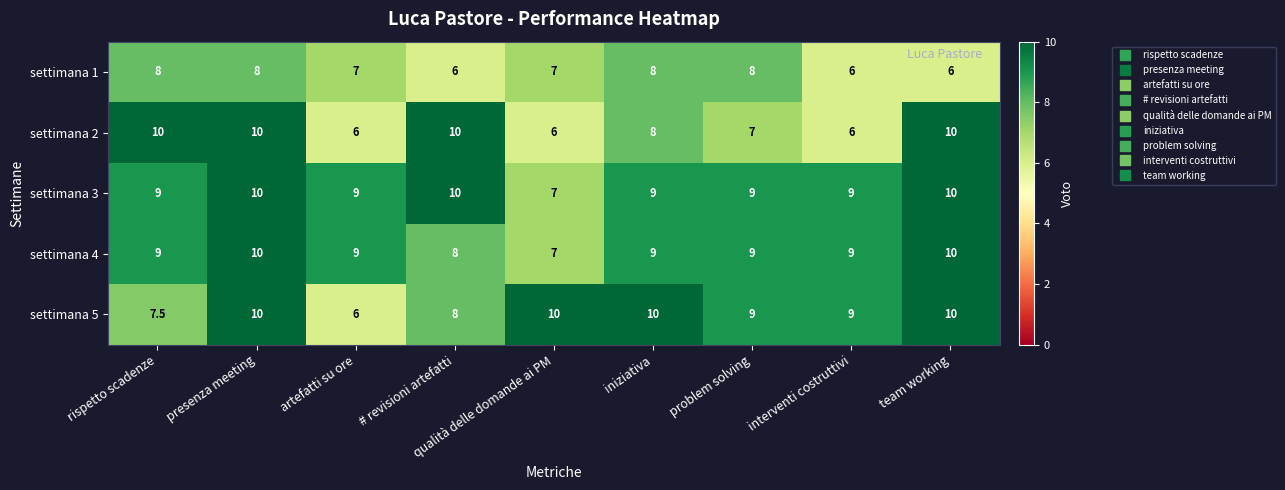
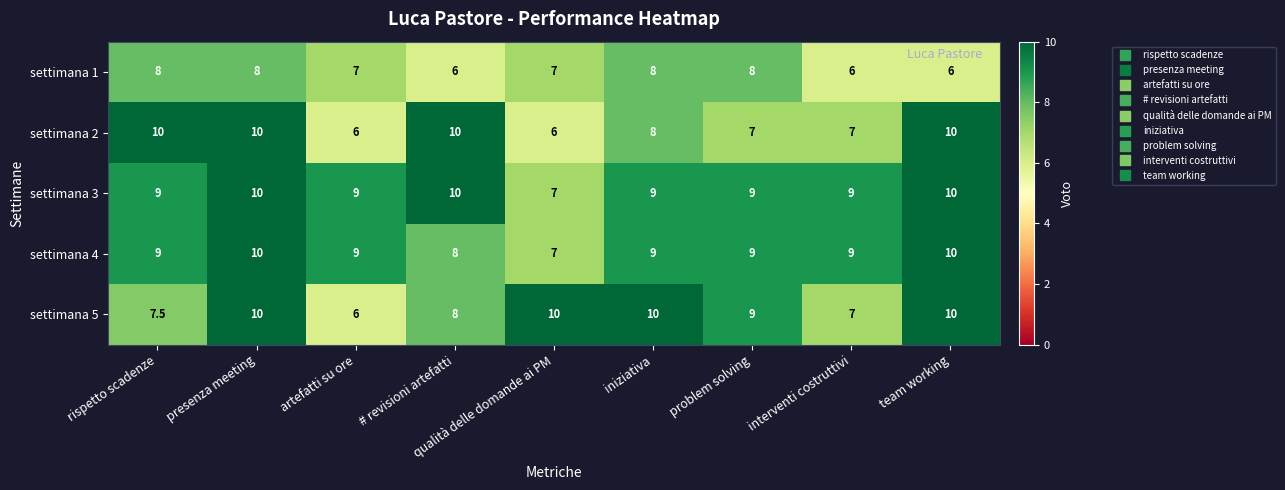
  {
    "settimana 1": {
      "rispetto scadenze": 8,
      "presenza meeting": 8,
      "artefatti su ore": 7,
      "# revisioni artefatti": 6,
      "qualità delle domande ai PM": 7,
      "iniziativa": 8,
      "problem solving": 8,
      "interventi costruttivi": 6
    },
    "settimana 2": {
      "rispetto scadenze": 10,
      "presenza meeting": 10,
      "artefatti su ore": 6,
      "# revisioni artefatti": 10,
      "qualità delle domande ai PM": 6,
      "iniziativa": 8,
      "problem solving": 7,
-     "interventi costruttivi": 6,
+     "interventi costruttivi": 7,
      "team working": 10
    },
    "settimana 3": {
      "rispetto scadenze": 9,
      "presenza meeting": 10,
      "artefatti su ore": 9,
      "# revisioni artefatti": 10,
      "qualità delle domande ai PM": 7,
      "iniziativa": 9,
      "problem solving": 9,
      "interventi costruttivi": 9,
      "team working": 10
    },
    "settimana 4": {
      "rispetto scadenze": 9,
      "presenza meeting": 10,
      "artefatti su ore": 9,
      "# revisioni artefatti": 8,
      "qualità delle domande ai PM": 7,
      "iniziativa": 9,
      "problem solving": 9,
      "interventi costruttivi": 9,
      "team working": 10
    },
    "settimana 5": {
      "rispetto scadenze": 7.5,
      "presenza meeting": 10,
      "artefatti su ore": 6,
      "# revisioni artefatti": 8,
      "qualità delle domande ai PM": 10,
      "iniziativa": 10,
      "problem solving": 9,
-     "interventi costruttivi": 9,
+     "interventi costruttivi": 7,
      "team working": 10
    }
  }
